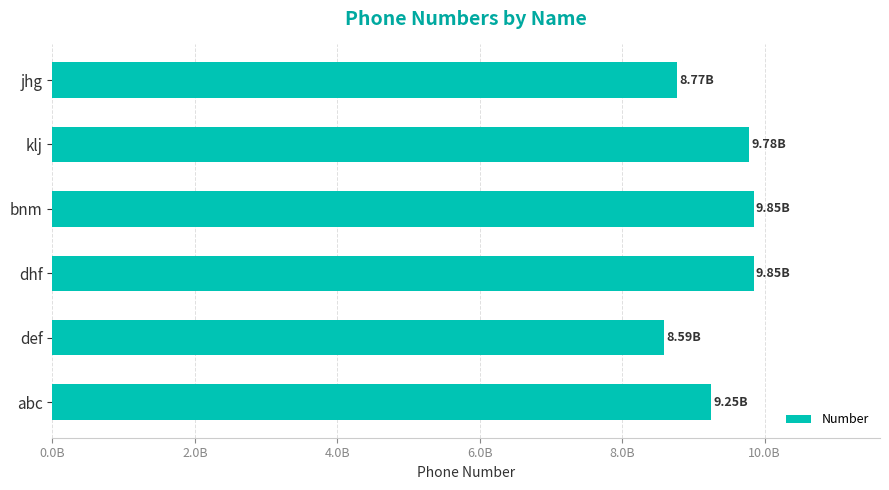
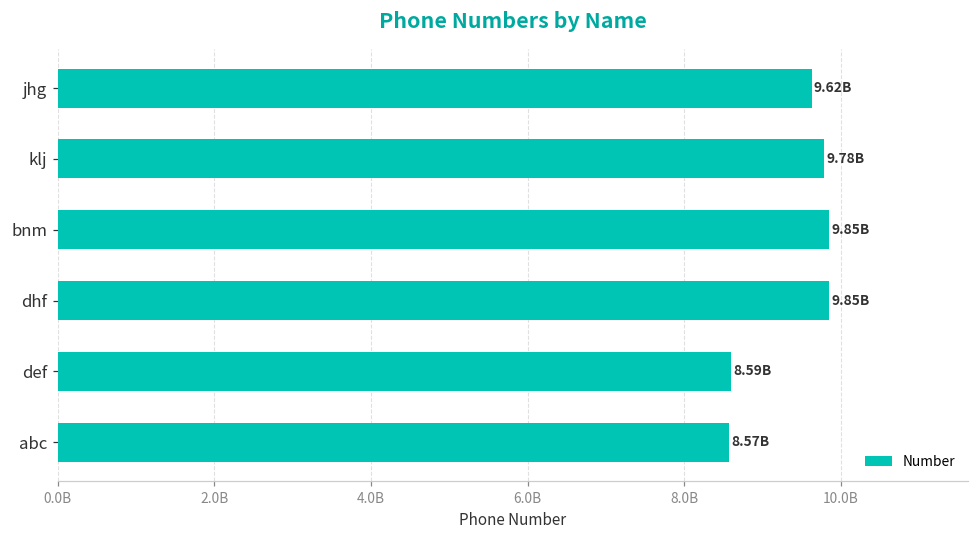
  {
-   "jhg": "8.77B",
+   "jhg": "9.62B",
    "klj": "9.78B",
    "bnm": "9.85B",
    "dhf": "9.85B",
    "def": "8.59B",
-   "abc": "9.25B"
+   "abc": "8.57B"
  }
